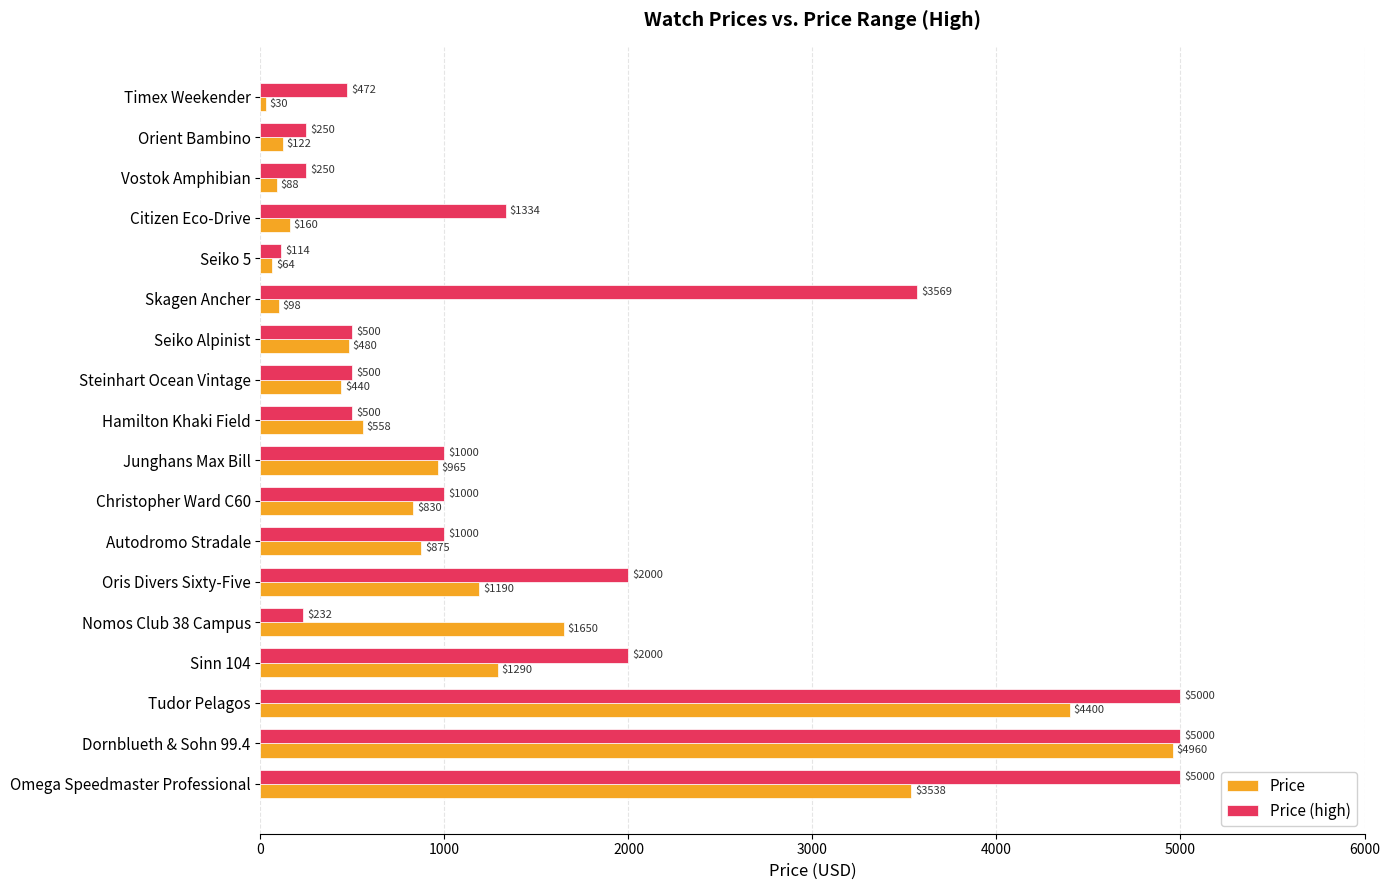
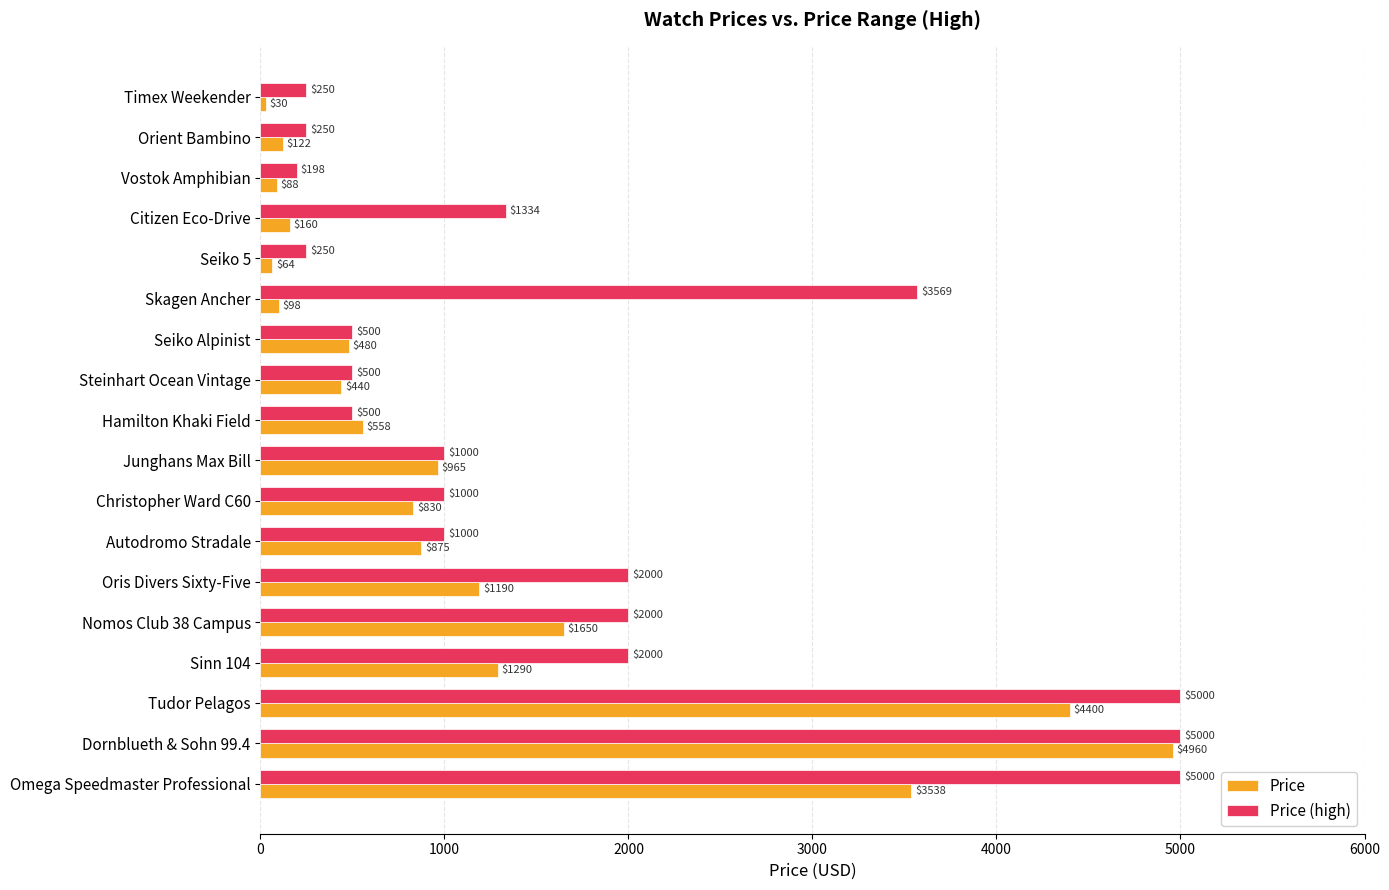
  {
    "Price": {
      "Timex Weekender": "$30",
      "Orient Bambino": "$122",
      "Vostok Amphibian": "$88",
      "Citizen Eco-Drive": "$160",
      "Seiko 5": "$64",
      "Skagen Ancher": "$98",
      "Seiko Alpinist": "$480",
      "Steinhart Ocean Vintage": "$440",
      "Hamilton Khaki Field": "$558",
      "Junghans Max Bill": "$965",
      "Christopher Ward C60": "$830",
      "Autodromo Stradale": "$875",
      "Oris Divers Sixty-Five": "$1190",
      "Nomos Club 38 Campus": "$1650",
      "Sinn 104": "$1290",
      "Tudor Pelagos": "$4400",
      "Dornblueth & Sohn 99.4": "$4960",
      "Omega Speedmaster Professional": "$3538"
    },
    "Price (high)": {
-     "Timex Weekender": "$472",
+     "Timex Weekender": "$250",
      "Orient Bambino": "$250",
-     "Vostok Amphibian": "$250",
+     "Vostok Amphibian": "$198",
      "Citizen Eco-Drive": "$1334",
-     "Seiko 5": "$114",
+     "Seiko 5": "$250",
      "Skagen Ancher": "$3569",
      "Seiko Alpinist": "$500",
      "Steinhart Ocean Vintage": "$500",
      "Hamilton Khaki Field": "$500",
      "Junghans Max Bill": "$1000",
      "Christopher Ward C60": "$1000",
      "Autodromo Stradale": "$1000",
      "Oris Divers Sixty-Five": "$2000",
-     "Nomos Club 38 Campus": "$232",
+     "Nomos Club 38 Campus": "$2000",
      "Sinn 104": "$2000",
      "Tudor Pelagos": "$5000",
      "Dornblueth & Sohn 99.4": "$5000",
      "Omega Speedmaster Professional": "$5000"
    }
  }
